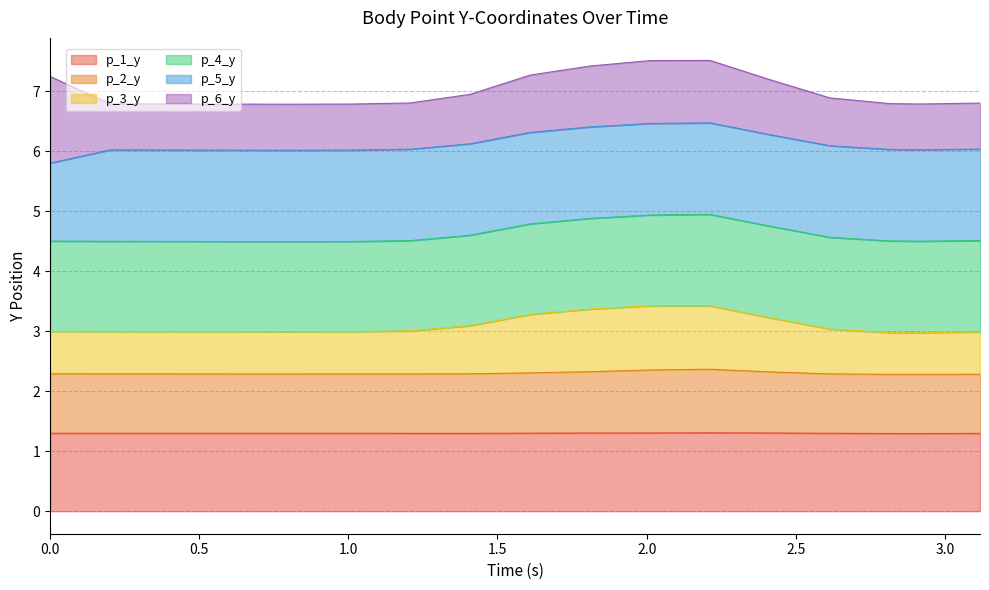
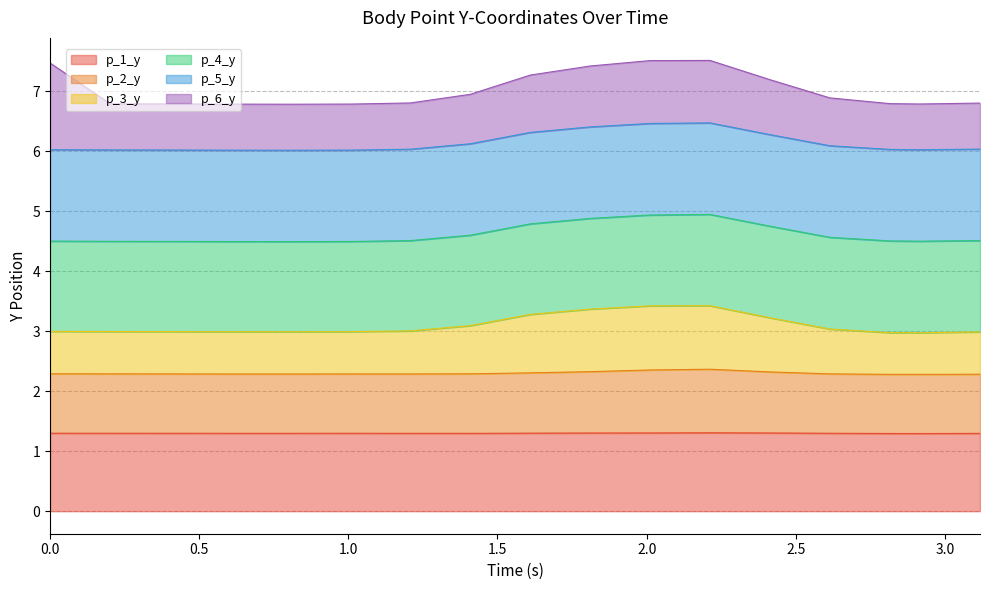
  {
    "p_4_y": {
      "0.0": 1.5
    },
    "p_5_y": {
-     "0.0": 1.3
+     "0.0": 1.5
    },
    "p_6_y": {
      "0.0": 1.4
    }
  }
